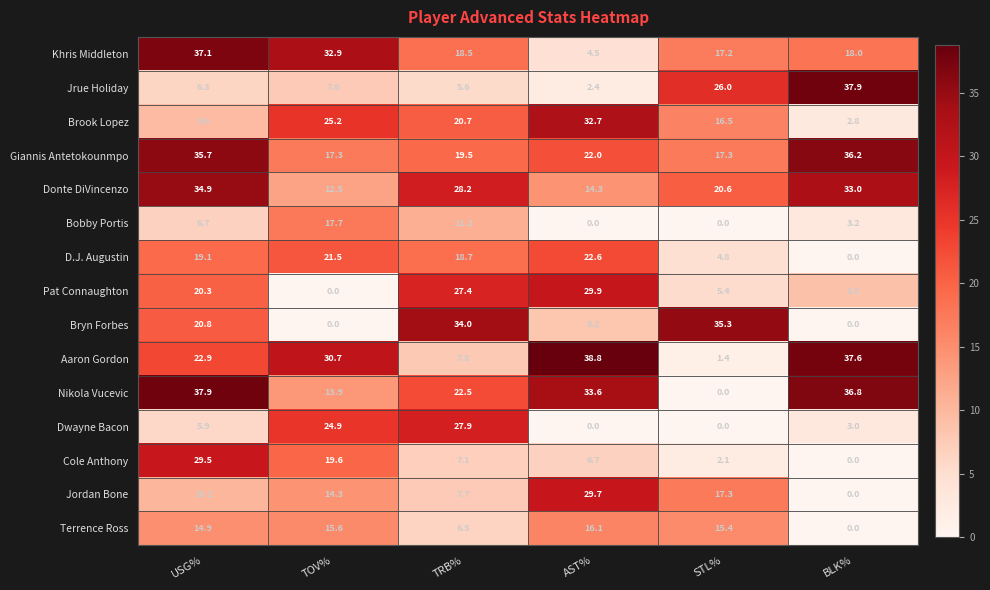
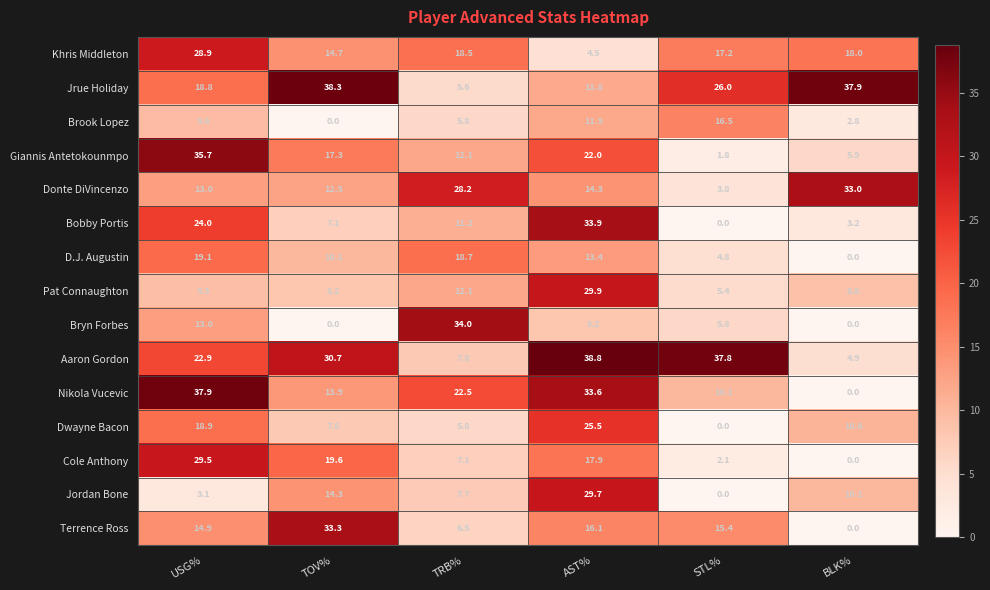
  {
    "Khris Middleton": {
-     "USG%": 37.1,
-     "TOV%": 32.9,
+     "USG%": 28.9,
+     "TOV%": 14.7,
      "TRB%": 18.5,
      "AST%": 4.5,
      "STL%": 17.2,
      "BLK%": 18.0
    },
    "Jrue Holiday": {
-     "USG%": 6.3,
-     "TOV%": 7.6,
+     "USG%": 18.8,
+     "TOV%": 38.3,
      "TRB%": 5.6,
-     "AST%": 2.4,
+     "AST%": 11.8,
      "STL%": 26.0,
      "BLK%": 37.9
    },
    "Brook Lopez": {
      "USG%": 9.6,
-     "TOV%": 25.2,
-     "TRB%": 20.7,
-     "AST%": 32.7,
+     "TOV%": 0.0,
+     "TRB%": 5.8,
+     "AST%": 11.9,
      "STL%": 16.5,
      "BLK%": 2.8
    },
    "Giannis Antetokounmpo": {
      "USG%": 35.7,
      "TOV%": 17.3,
-     "TRB%": 19.5,
+     "TRB%": 12.1,
      "AST%": 22.0,
-     "STL%": 17.3,
-     "BLK%": 36.2
+     "STL%": 1.8,
+     "BLK%": 5.9
    },
    "Donte DiVincenzo": {
-     "USG%": 34.9,
+     "USG%": 13.0,
      "TOV%": 12.5,
      "TRB%": 28.2,
      "AST%": 14.3,
-     "STL%": 20.6,
+     "STL%": 3.8,
      "BLK%": 33.0
    },
    "Bobby Portis": {
-     "USG%": 6.7,
-     "TOV%": 17.7,
+     "USG%": 24.0,
+     "TOV%": 7.1,
      "TRB%": 11.2,
-     "AST%": 0.0,
+     "AST%": 33.9,
      "STL%": 0.0,
      "BLK%": 3.2
    },
    "D.J. Augustin": {
      "USG%": 19.1,
-     "TOV%": 21.5,
+     "TOV%": 10.1,
      "TRB%": 18.7,
-     "AST%": 22.6,
+     "AST%": 13.4,
      "STL%": 4.8,
      "BLK%": 0.0
    },
    "Pat Connaughton": {
-     "USG%": 20.3,
-     "TOV%": 0.0,
-     "TRB%": 27.4,
+     "USG%": 9.3,
+     "TOV%": 8.2,
+     "TRB%": 12.1,
      "AST%": 29.9,
      "STL%": 5.4,
      "BLK%": 8.8
    },
    "Bryn Forbes": {
-     "USG%": 20.8,
+     "USG%": 13.0,
      "TOV%": 0.0,
      "TRB%": 34.0,
      "AST%": 8.2,
-     "STL%": 35.3,
+     "STL%": 5.8,
      "BLK%": 0.0
    },
    "Aaron Gordon": {
      "USG%": 22.9,
      "TOV%": 30.7,
      "TRB%": 7.8,
      "AST%": 38.8,
-     "STL%": 1.4,
-     "BLK%": 37.6
+     "STL%": 37.8,
+     "BLK%": 4.9
    },
    "Nikola Vucevic": {
      "USG%": 37.9,
      "TOV%": 13.9,
      "TRB%": 22.5,
      "AST%": 33.6,
-     "STL%": 0.0,
-     "BLK%": 36.8
+     "STL%": 10.1,
+     "BLK%": 0.0
    },
    "Dwayne Bacon": {
-     "USG%": 5.9,
-     "TOV%": 24.9,
-     "TRB%": 27.9,
-     "AST%": 0.0,
+     "USG%": 18.9,
+     "TOV%": 7.8,
+     "TRB%": 5.8,
+     "AST%": 25.5,
      "STL%": 0.0,
-     "BLK%": 3.0
+     "BLK%": 10.6
    },
    "Cole Anthony": {
      "USG%": 29.5,
      "TOV%": 19.6,
      "TRB%": 7.1,
-     "AST%": 6.7,
+     "AST%": 17.9,
      "STL%": 2.1,
      "BLK%": 0.0
    },
    "Jordan Bone": {
-     "USG%": 10.2,
+     "USG%": 3.1,
      "TOV%": 14.3,
      "TRB%": 7.7,
      "AST%": 29.7,
-     "STL%": 17.3,
-     "BLK%": 0.0
+     "STL%": 0.0,
+     "BLK%": 10.1
    },
    "Terrence Ross": {
      "USG%": 14.9,
-     "TOV%": 15.6,
+     "TOV%": 33.3,
      "TRB%": 6.5,
      "AST%": 16.1,
      "STL%": 15.4,
      "BLK%": 0.0
    }
  }
